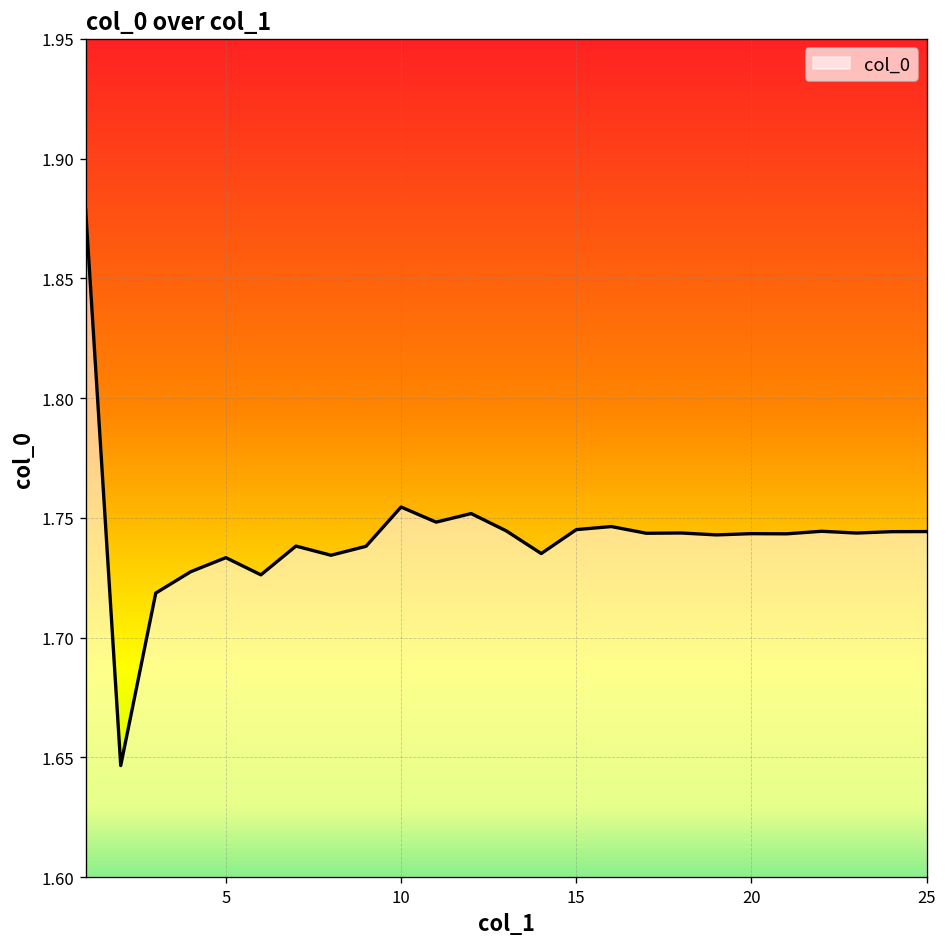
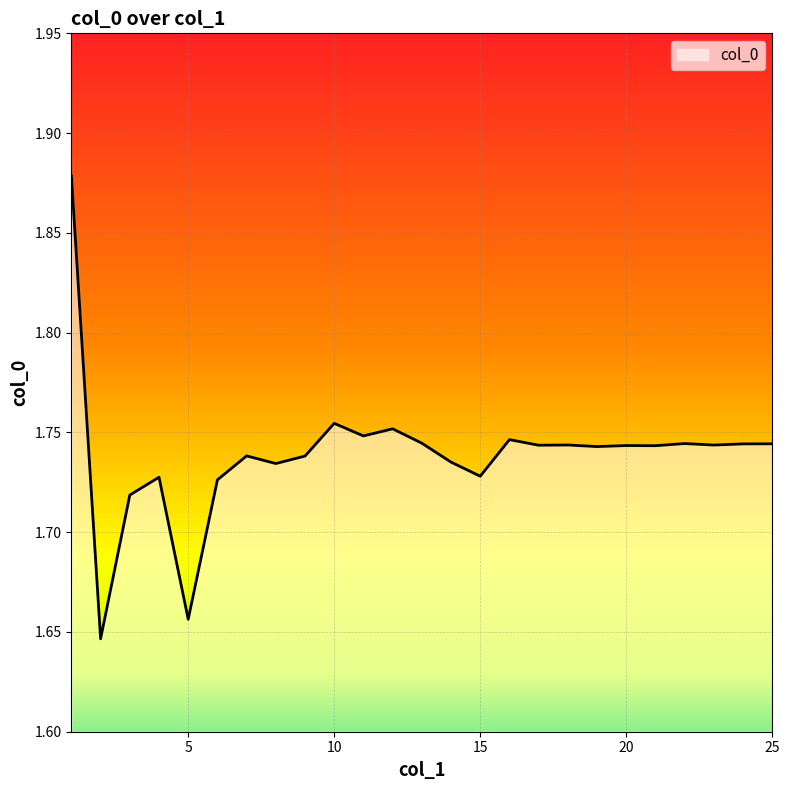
  {
-   "5": 1.733,
+   "5": 1.656,
    "10": 1.755,
-   "15": 1.745,
+   "15": 1.728,
    "20": 1.743,
    "25": 1.744
  }
